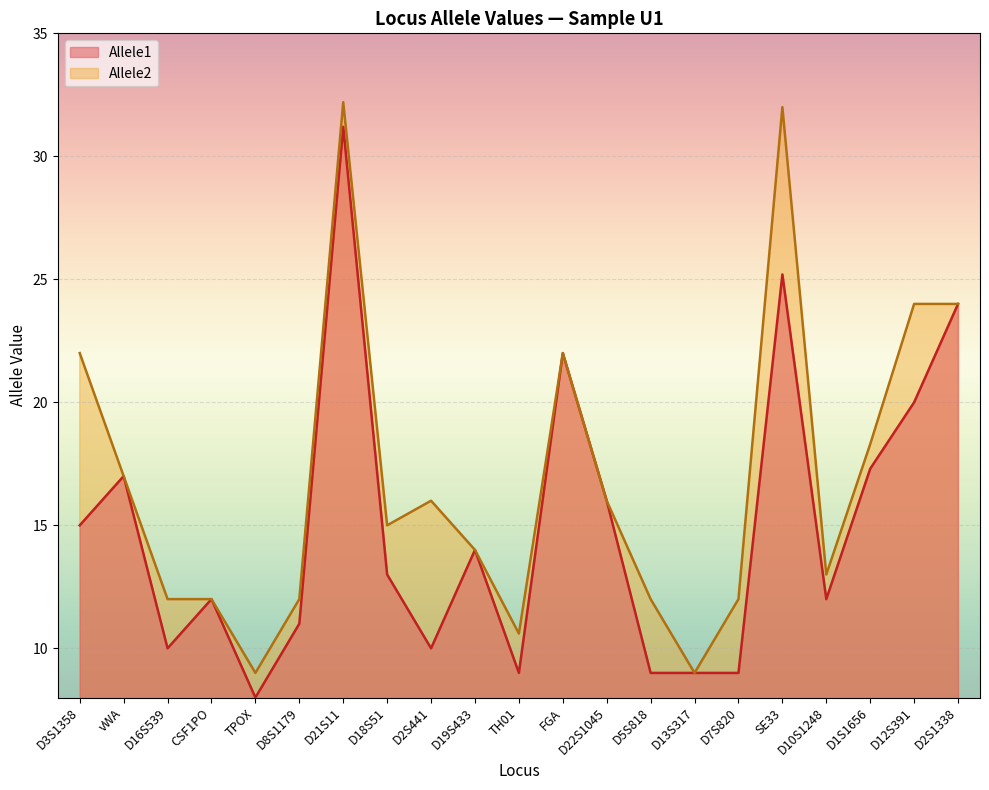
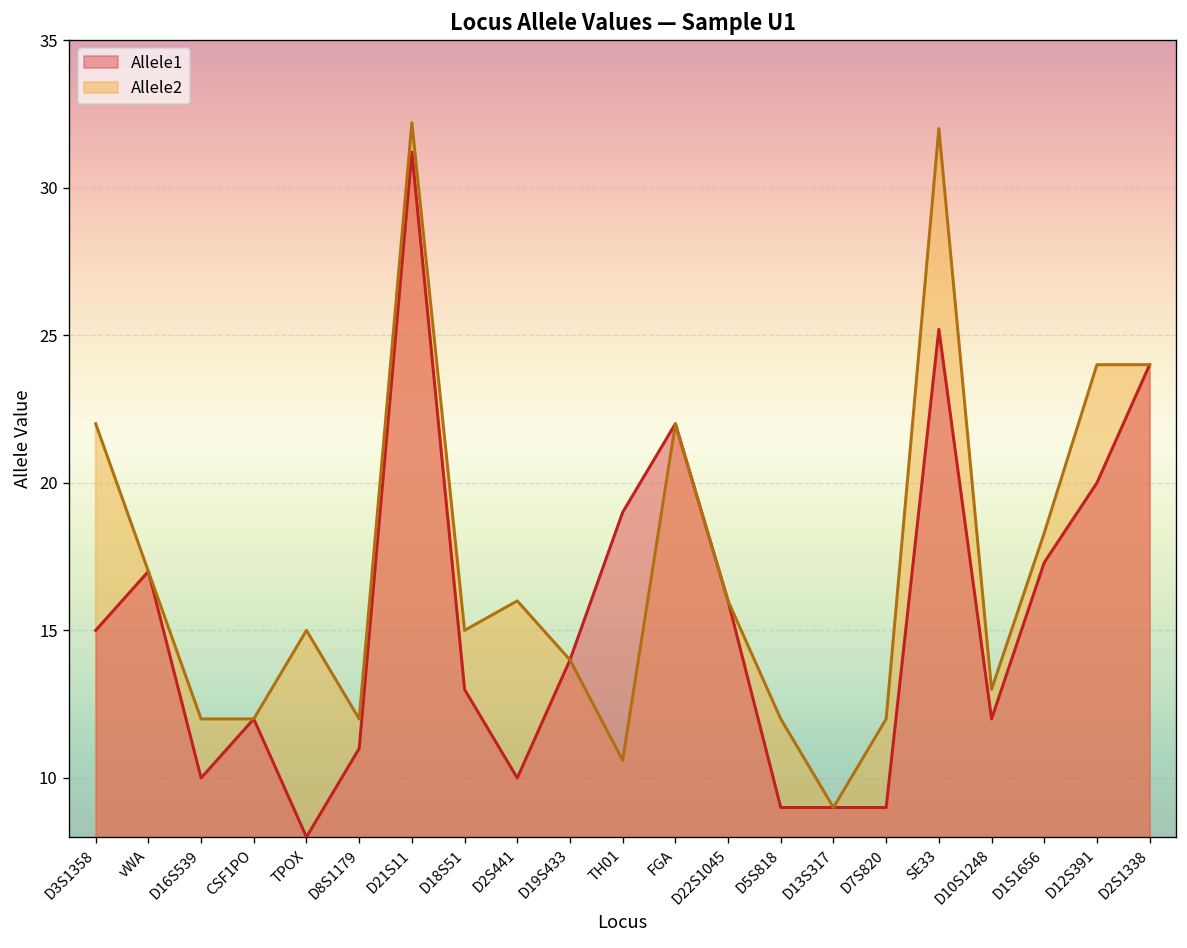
  {
    "Allele1": {
      "D3S1358": 15,
      "D16S539": 10,
      "TPOX": 8,
      "D8S1179": 11,
      "D21S11": 31.2,
      "D18S51": 13,
      "D2S441": 10,
-     "TH01": 9,
+     "TH01": 19,
      "D5S818": 9,
      "D7S820": 9,
      "SE33": 25.2,
      "D10S1248": 12,
      "D1S1656": 17.3,
      "D12S391": 20
    },
    "Allele2": {
      "D3S1358": 22,
      "D16S539": 12,
-     "TPOX": 9,
+     "TPOX": 15,
      "D8S1179": 12,
      "D21S11": 32.2,
      "D18S51": 15,
      "D2S441": 16,
      "TH01": 10.6,
      "D5S818": 12,
      "D7S820": 12,
      "SE33": 32,
      "D10S1248": 13,
      "D1S1656": 18.3,
      "D12S391": 24
    }
  }
